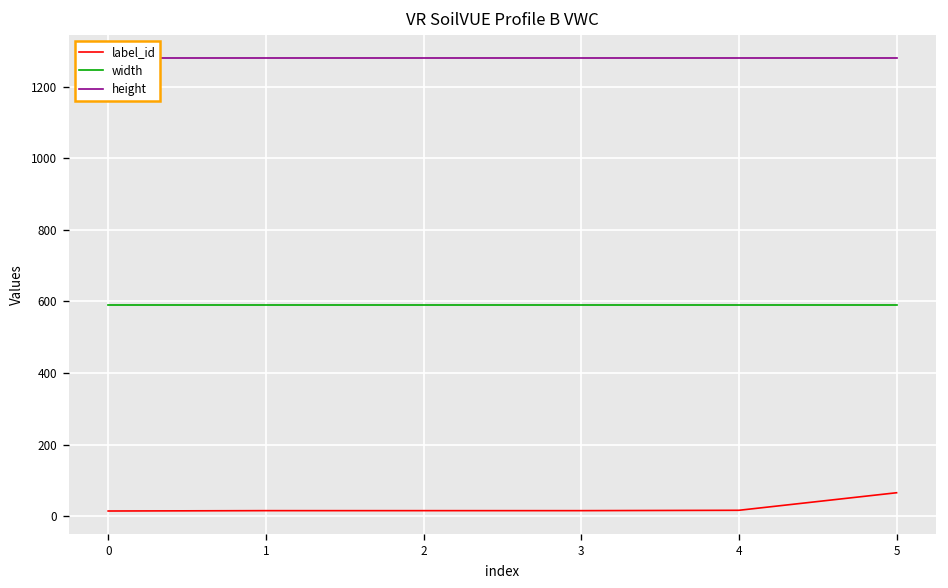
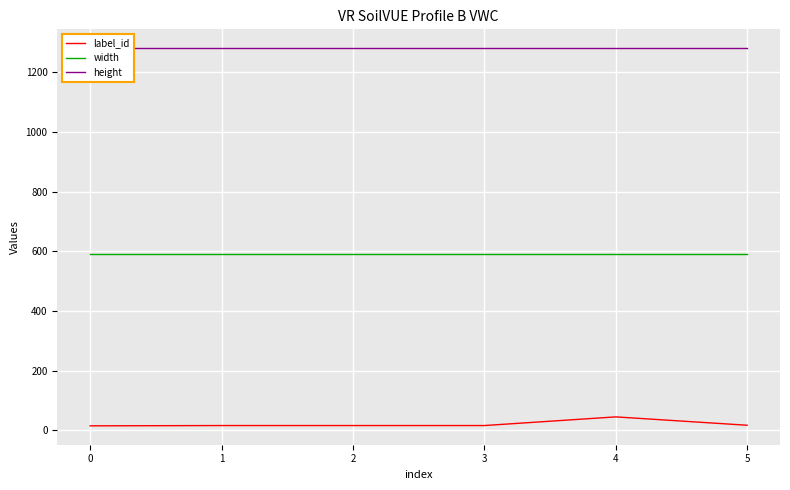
  {
    "label_id": {
      "0": 20,
      "1": 20,
      "2": 20,
      "3": 20,
-     "4": 20,
-     "5": 70
+     "4": 50,
+     "5": 20
    },
    "width": {
      "0": 590,
      "1": 590,
      "2": 590,
      "3": 590,
      "4": 590,
      "5": 590
    },
    "height": {
      "1": 1280,
      "2": 1280,
      "3": 1280,
      "4": 1280,
      "5": 1280
    }
  }
